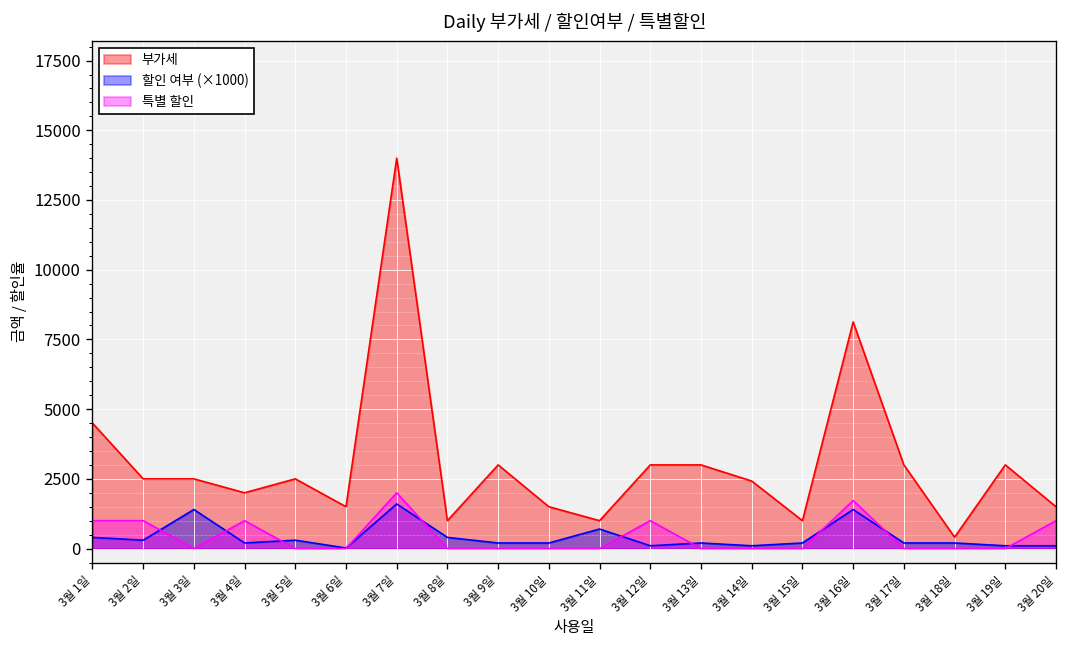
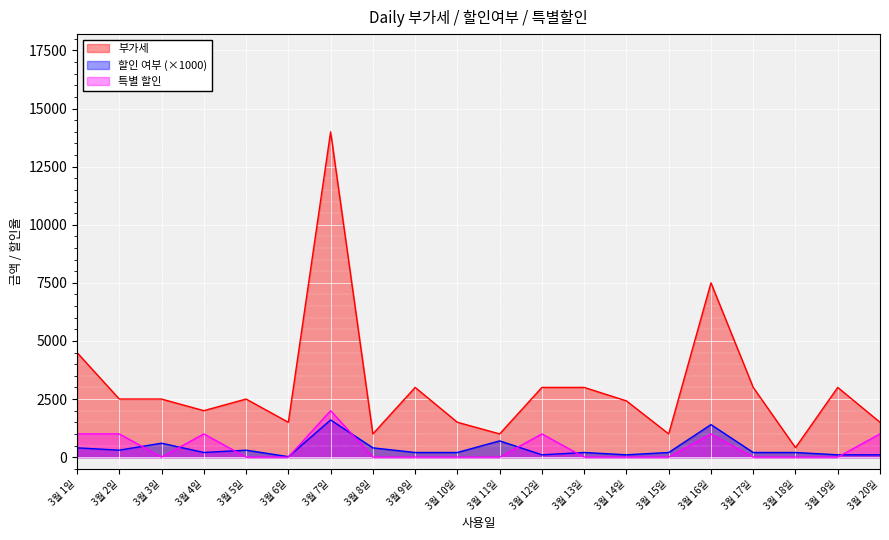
  {
    "부가세": {
      "3월 1일": 4500,
      "3월 2일": 2500,
      "3월 3일": 2500,
      "3월 4일": 2000,
      "3월 5일": 2500,
      "3월 6일": 1500,
      "3월 7일": 14000,
      "3월 8일": 1000,
      "3월 9일": 3000,
      "3월 10일": 1500,
      "3월 11일": 1000,
      "3월 12일": 3000,
      "3월 13일": 3000,
      "3월 14일": 2400,
      "3월 15일": 1000,
-     "3월 16일": 8100,
+     "3월 16일": 7500,
      "3월 17일": 3000,
      "3월 18일": 400,
      "3월 19일": 3000,
      "3월 20일": 1500
    },
    "할인 여부 (×1000)": {
      "3월 1일": 400,
      "3월 2일": 300,
-     "3월 3일": 1400,
+     "3월 3일": 600,
      "3월 4일": 200,
      "3월 5일": 300,
      "3월 7일": 1600,
      "3월 8일": 400,
      "3월 9일": 200,
      "3월 10일": 200,
      "3월 11일": 700,
      "3월 12일": 100,
      "3월 13일": 200,
      "3월 15일": 200,
      "3월 16일": 1400,
      "3월 17일": 200,
      "3월 18일": 200,
      "3월 20일": 100
    },
    "특별 할인": {
      "3월 1일": 1000,
      "3월 2일": 1000,
      "3월 3일": 0,
      "3월 4일": 1000,
      "3월 5일": 0,
      "3월 7일": 2000,
      "3월 8일": 0,
      "3월 9일": 0,
      "3월 10일": 0,
      "3월 11일": 0,
      "3월 12일": 1000,
      "3월 13일": 0,
      "3월 15일": 0,
-     "3월 16일": 1700,
+     "3월 16일": 1000,
      "3월 17일": 0,
      "3월 18일": 0,
      "3월 20일": 1000
    }
  }
